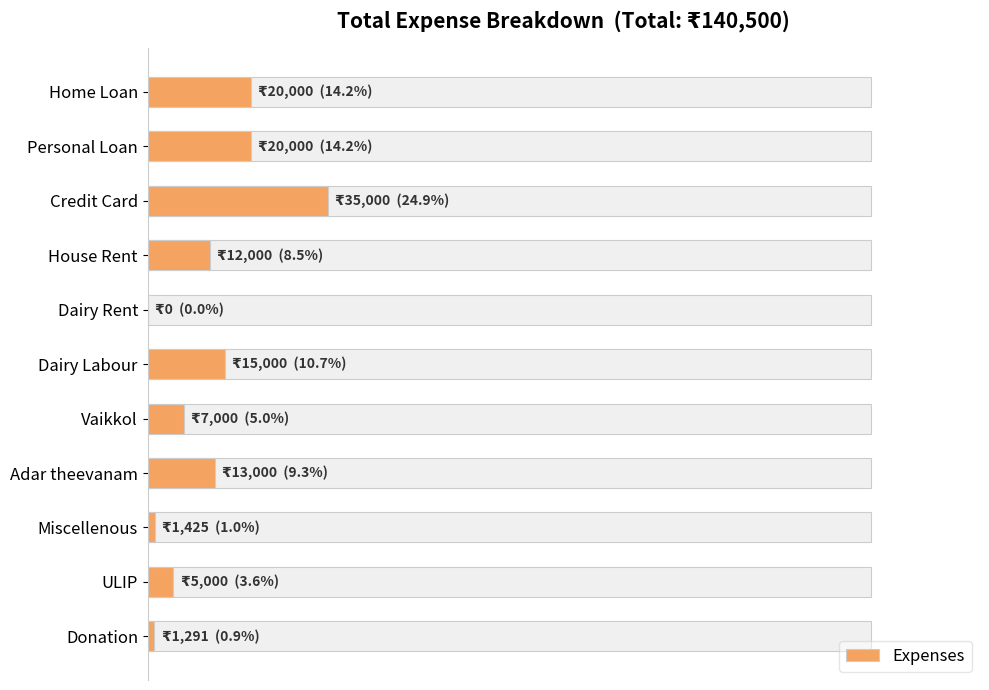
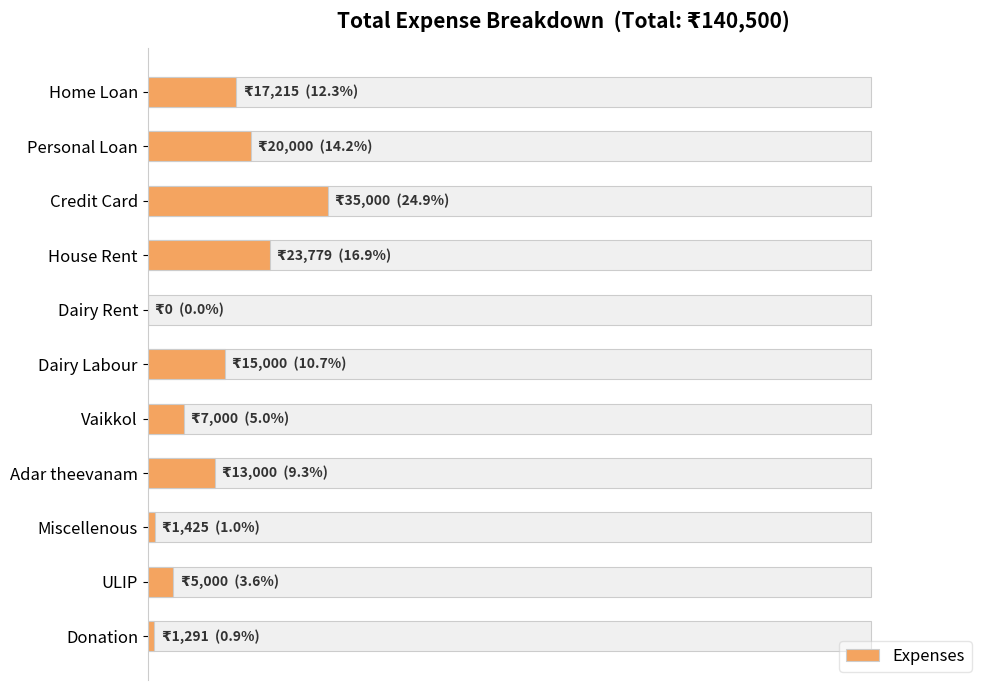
  {
    "Expenses": {
-     "Home Loan": "20,000 (14.2%)",
-     "House Rent": "12,000 (8.5%)",
+     "Home Loan": "17,215 (12.3%)",
+     "House Rent": "23,779 (16.9%)",
      "Dairy Rent": "0"
    }
  }
